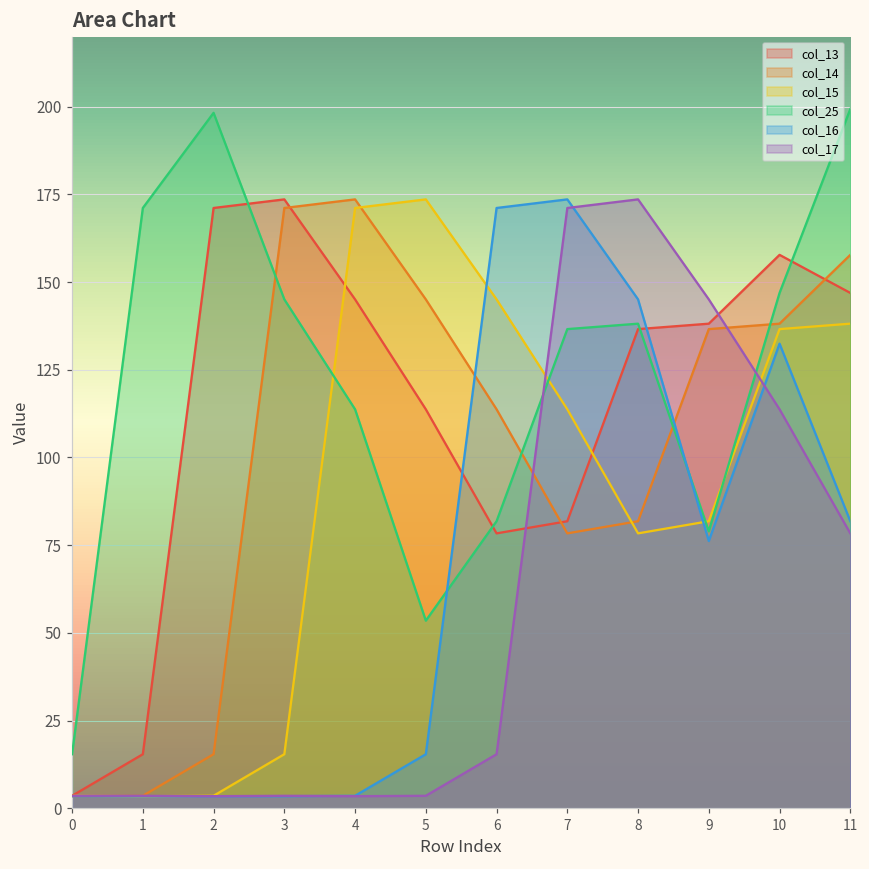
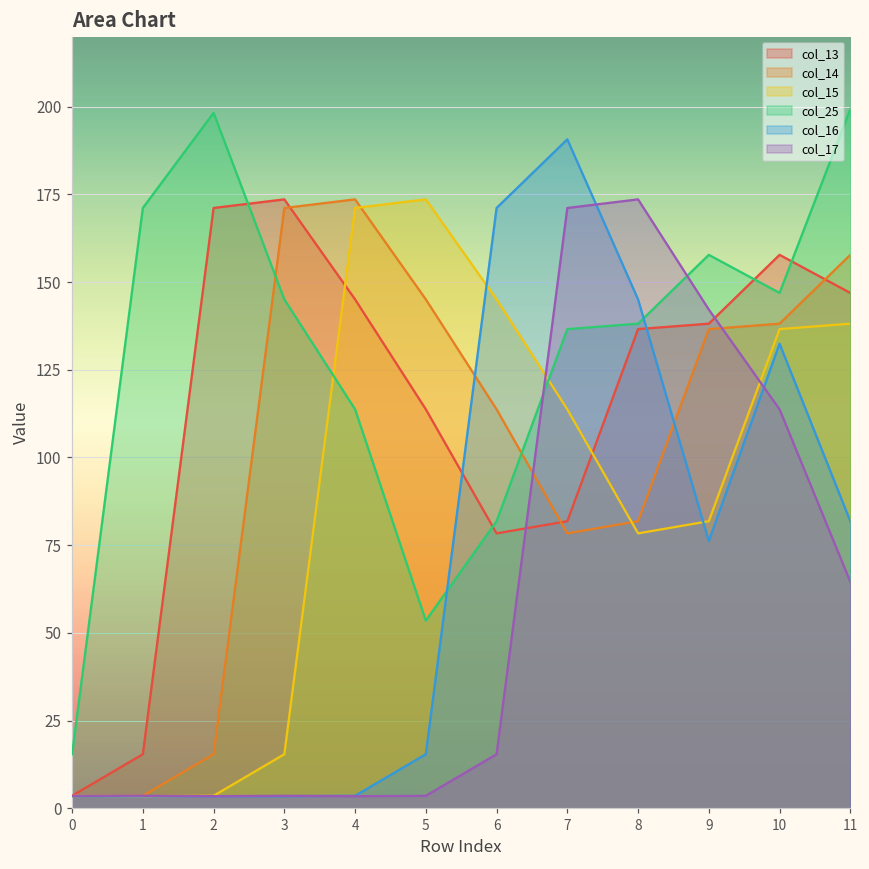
  {
    "col_25": {
      "0": 15,
      "1": 171,
      "2": 198,
      "3": 145,
      "4": 114,
      "5": 53,
      "6": 82,
      "7": 137,
      "8": 138,
-     "9": 79,
+     "9": 158,
      "10": 147,
      "11": 199
    },
    "col_16": {
      "5": 15,
      "6": 171,
-     "7": 174,
+     "7": 191,
      "8": 145,
      "9": 76,
      "10": 132,
      "11": 82
    },
    "col_17": {
      "5": 4,
      "6": 15,
      "7": 171,
      "8": 174,
-     "9": 145,
+     "9": 142,
      "10": 114,
-     "11": 78
+     "11": 65
    }
  }
